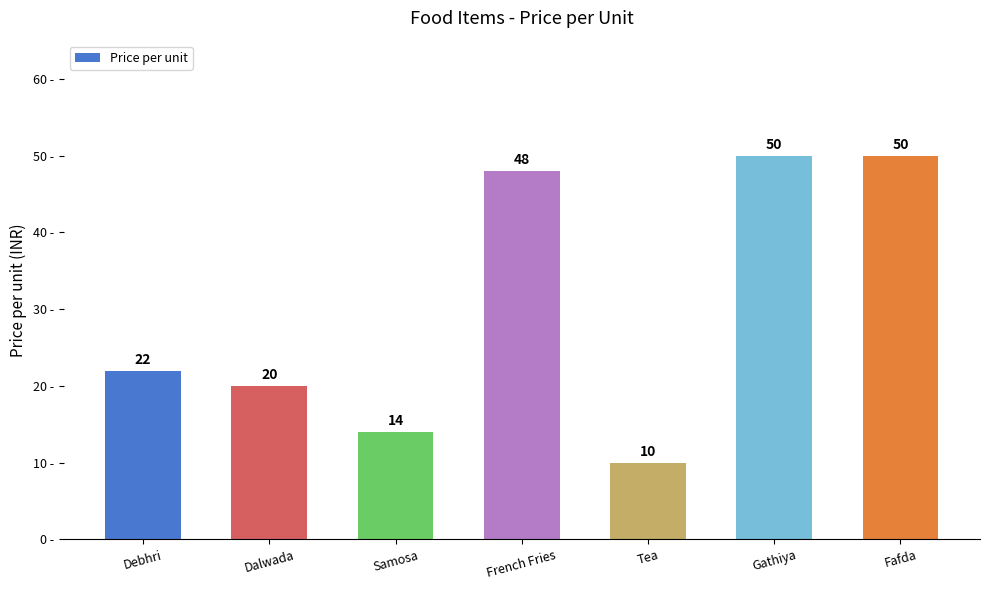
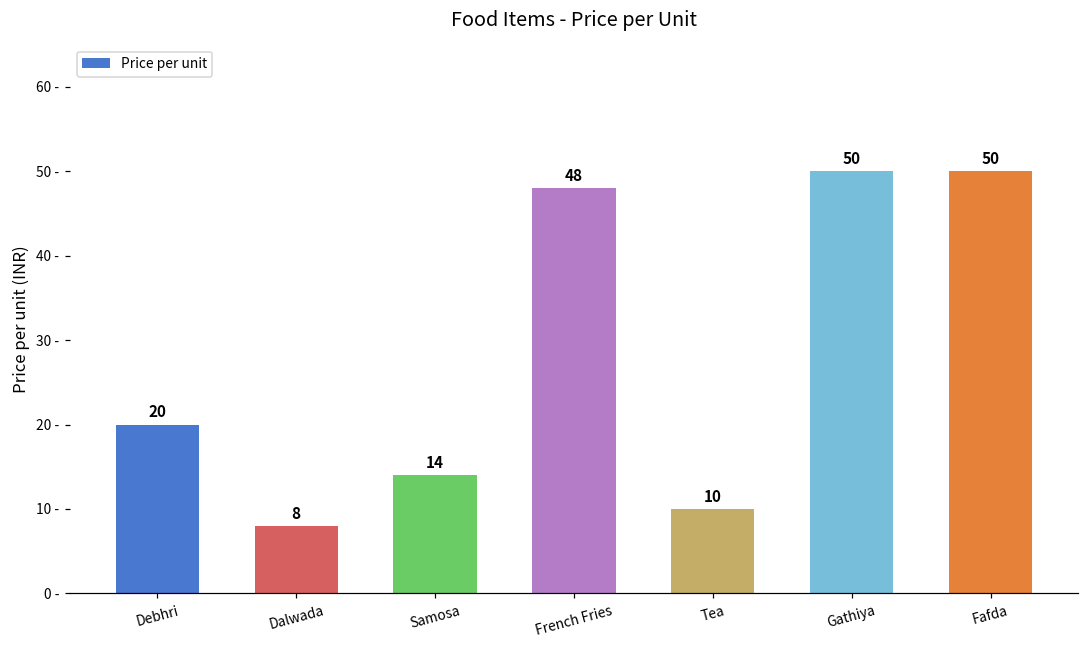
  {
-   "Debhri": 22,
-   "Dalwada": 20,
+   "Debhri": 20,
+   "Dalwada": 8,
    "Samosa": 14,
    "French Fries": 48,
    "Tea": 10,
    "Gathiya": 50,
    "Fafda": 50
  }
